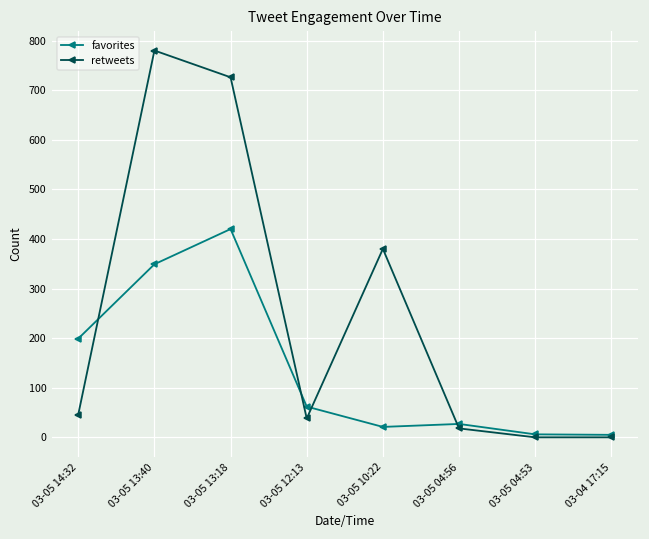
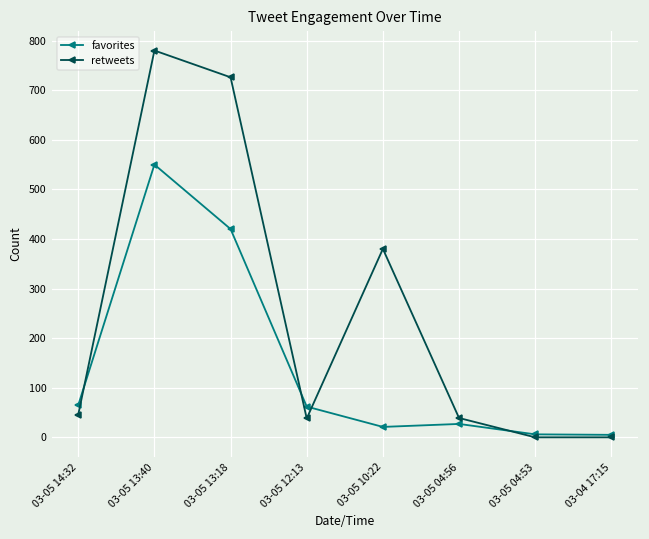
  {
    "favorites": {
-     "03-05 14:32": 200,
-     "03-05 13:40": 350,
+     "03-05 14:32": 70,
+     "03-05 13:40": 550,
      "03-05 13:18": 420,
      "03-05 12:13": 60,
      "03-05 10:22": 20,
      "03-05 04:56": 30,
      "03-05 04:53": 10
    },
    "retweets": {
      "03-05 14:32": 50,
      "03-05 13:40": 780,
      "03-05 13:18": 730,
      "03-05 12:13": 40,
      "03-05 10:22": 380,
-     "03-05 04:56": 20,
+     "03-05 04:56": 40,
      "03-05 04:53": 0
    }
  }
